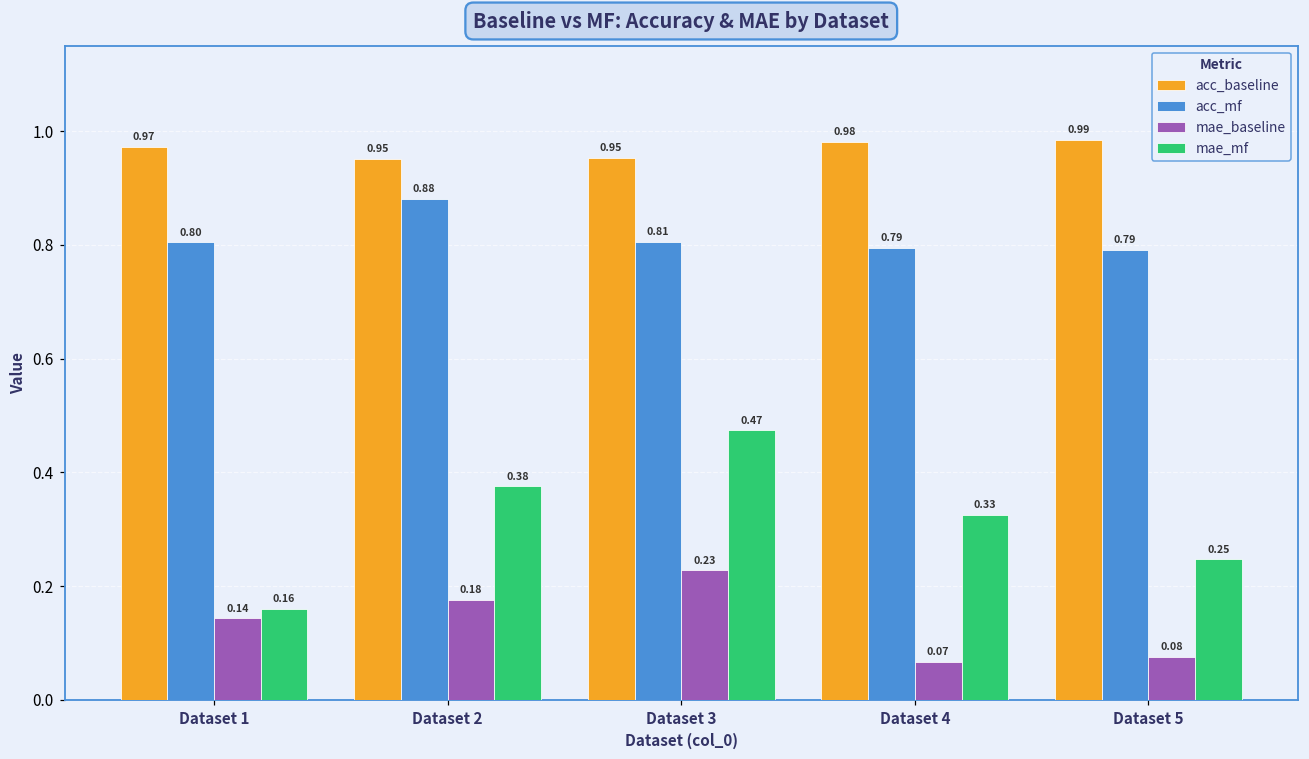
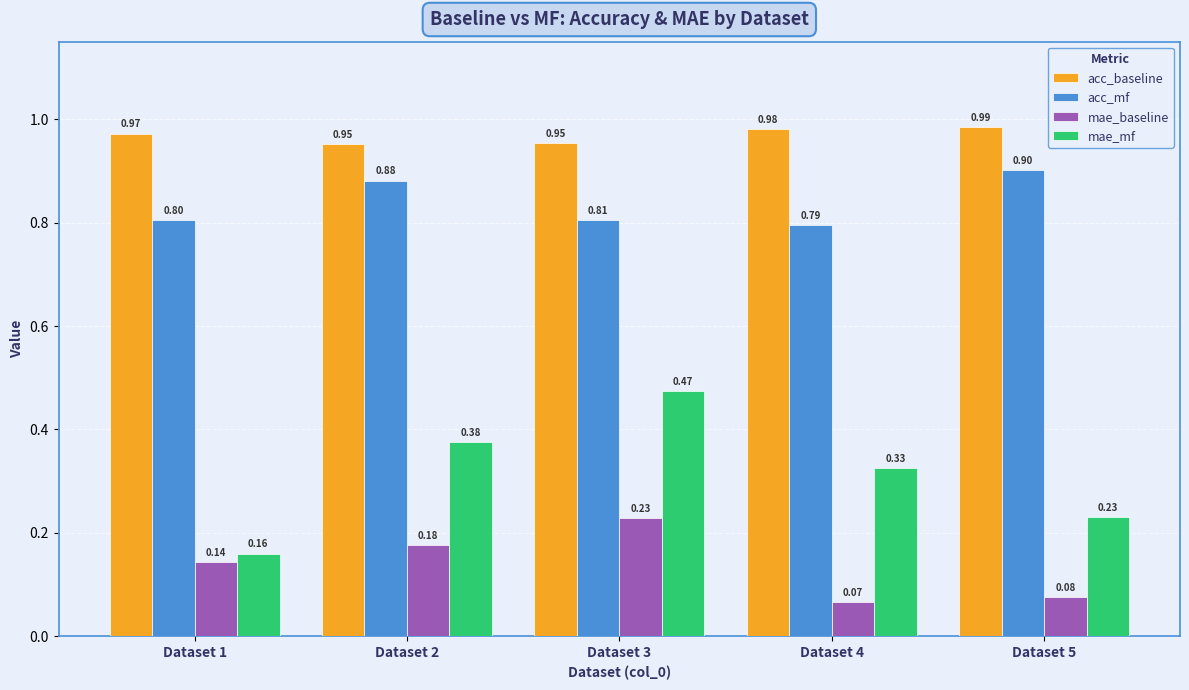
  {
    "acc_baseline": {
      "Dataset 1": 0.97,
      "Dataset 2": 0.95,
      "Dataset 3": 0.95,
      "Dataset 4": 0.98,
      "Dataset 5": 0.99
    },
    "acc_mf": {
      "Dataset 1": 0.80,
      "Dataset 2": 0.88,
      "Dataset 3": 0.81,
      "Dataset 4": 0.79,
-     "Dataset 5": 0.79
+     "Dataset 5": 0.90
    },
    "mae_baseline": {
      "Dataset 1": 0.14,
      "Dataset 2": 0.18,
      "Dataset 3": 0.23,
      "Dataset 4": 0.07,
      "Dataset 5": 0.08
    },
    "mae_mf": {
      "Dataset 1": 0.16,
      "Dataset 2": 0.38,
      "Dataset 3": 0.47,
      "Dataset 4": 0.33,
-     "Dataset 5": 0.25
+     "Dataset 5": 0.23
    }
  }
